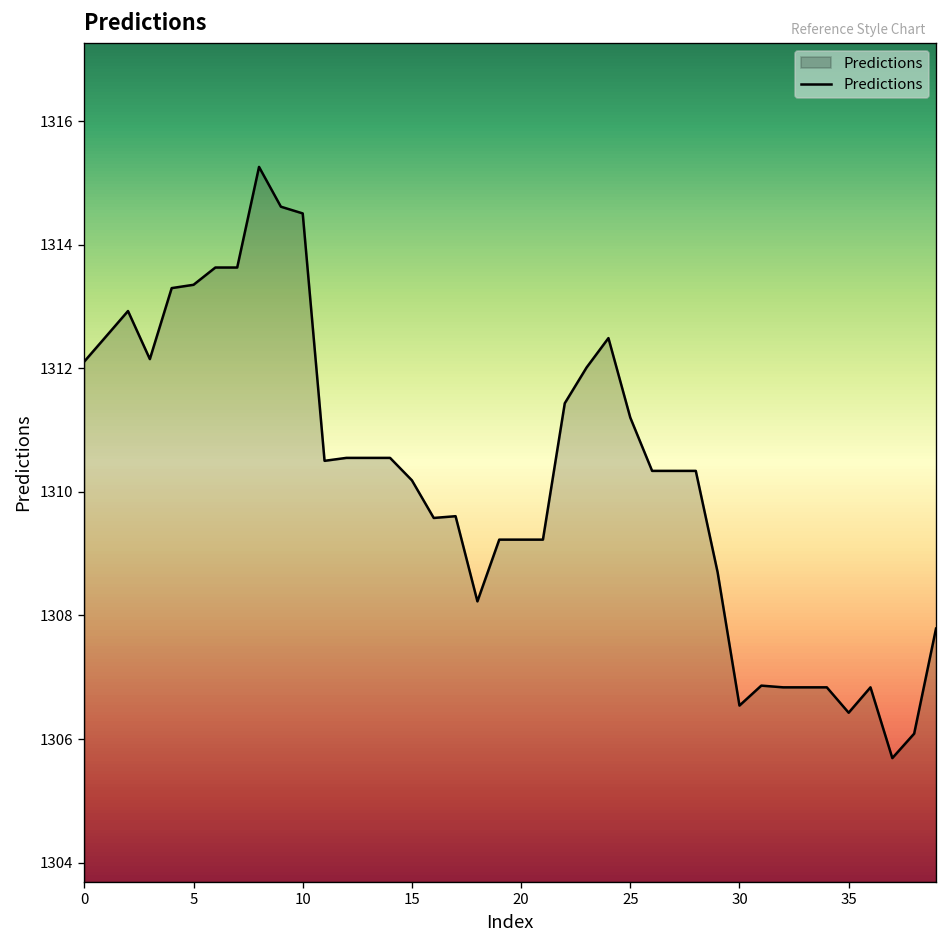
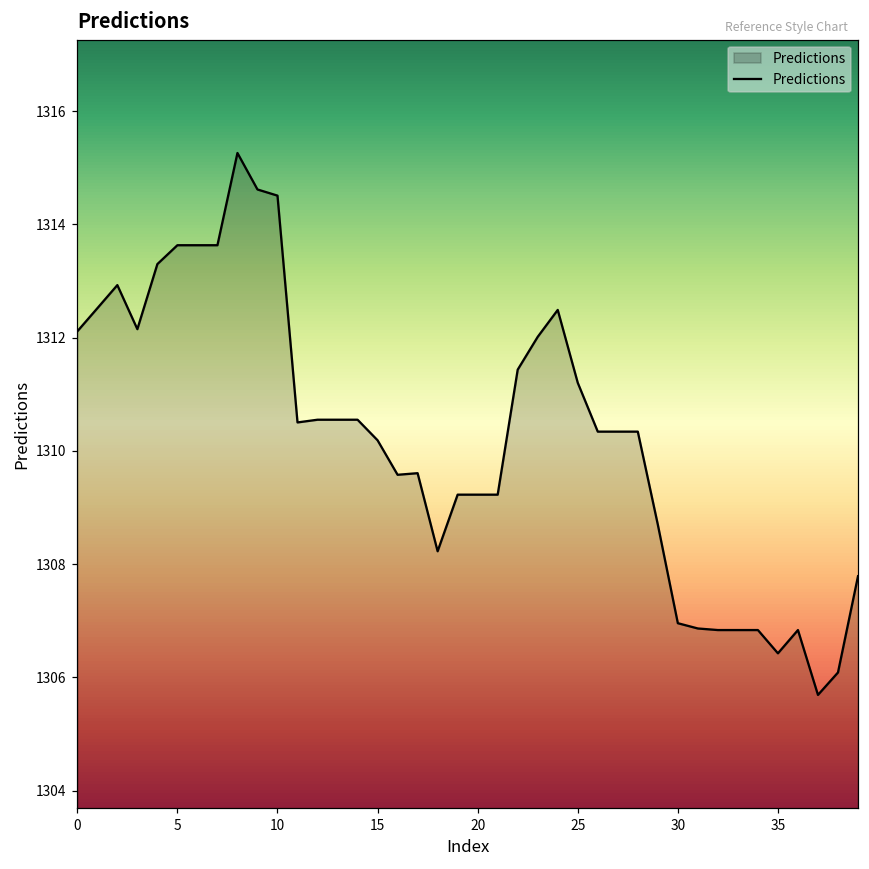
  {
    "0": 1312.1,
-   "5": 1313.4,
+   "5": 1313.6,
    "10": 1314.5,
    "15": 1310.2,
    "20": 1309.2,
    "25": 1311.2,
-   "30": 1306.5,
+   "30": 1307.0,
    "35": 1306.4
  }
